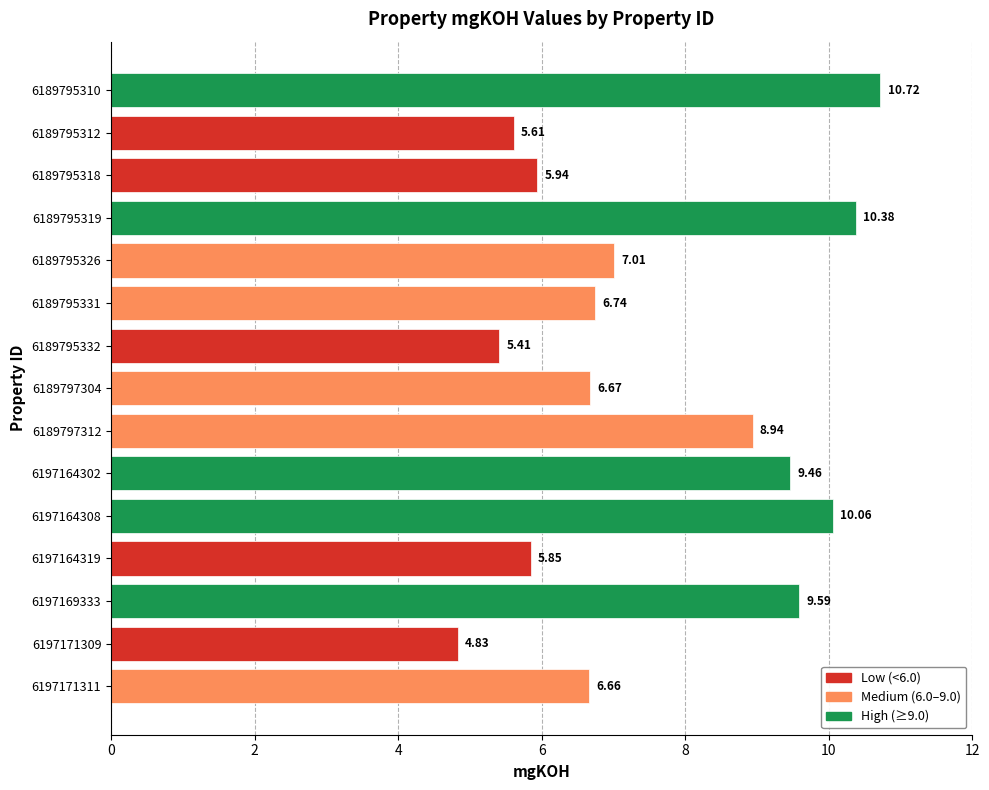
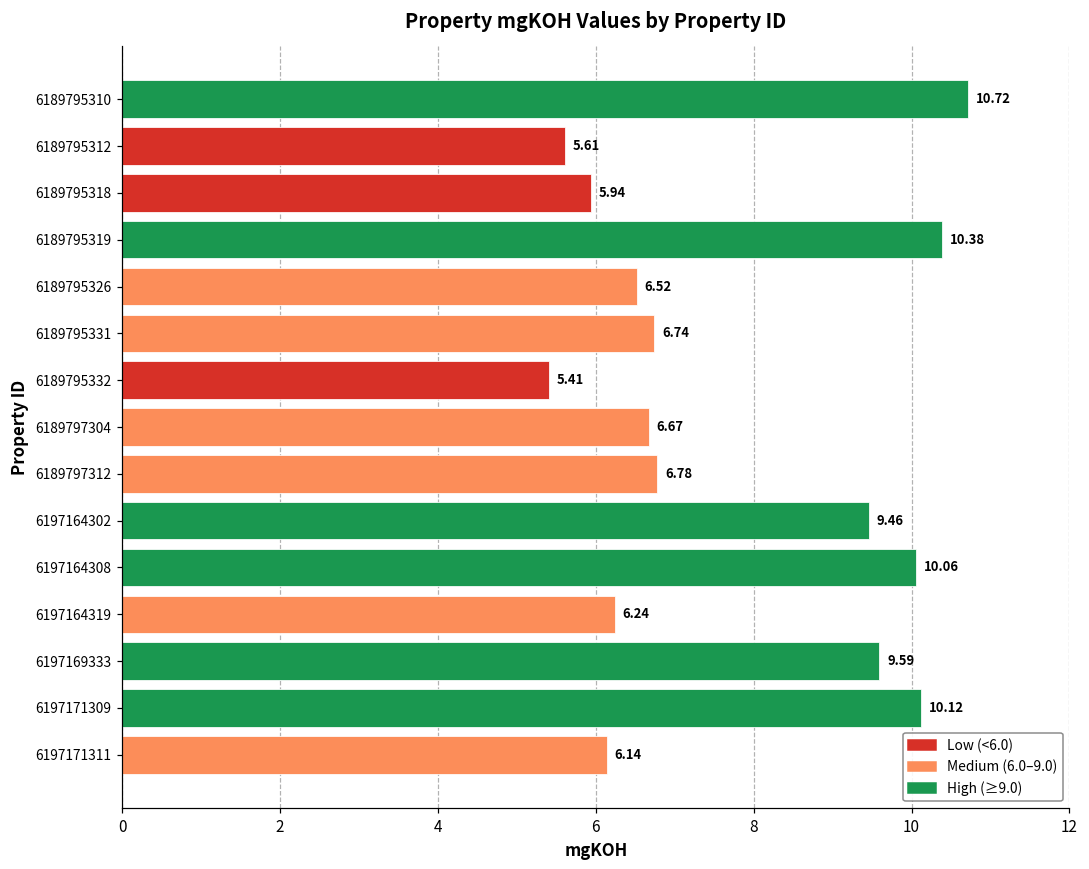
  {
    "6189795310": 10.72,
    "6189795312": 5.61,
    "6189795318": 5.94,
    "6189795319": 10.38,
-   "6189795326": 7.01,
+   "6189795326": 6.52,
    "6189795331": 6.74,
    "6189795332": 5.41,
    "6189797304": 6.67,
-   "6189797312": 8.94,
+   "6189797312": 6.78,
    "6197164302": 9.46,
    "6197164308": 10.06,
-   "6197164319": 5.85,
+   "6197164319": 6.24,
    "6197169333": 9.59,
-   "6197171309": 4.83,
-   "6197171311": 6.66
+   "6197171309": 10.12,
+   "6197171311": 6.14
  }
